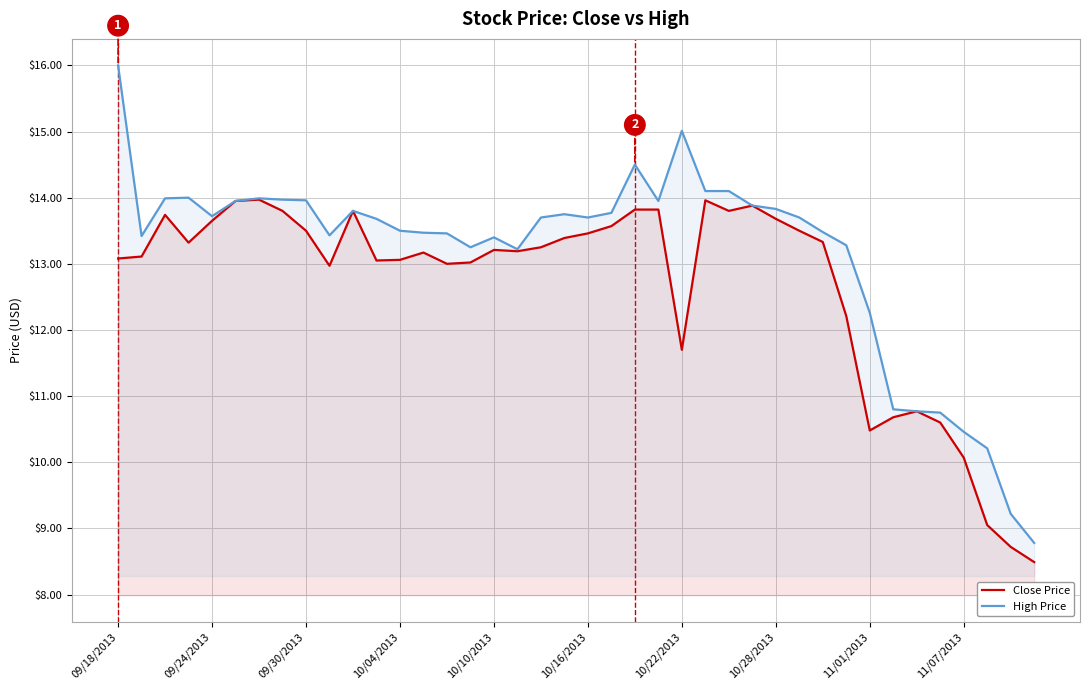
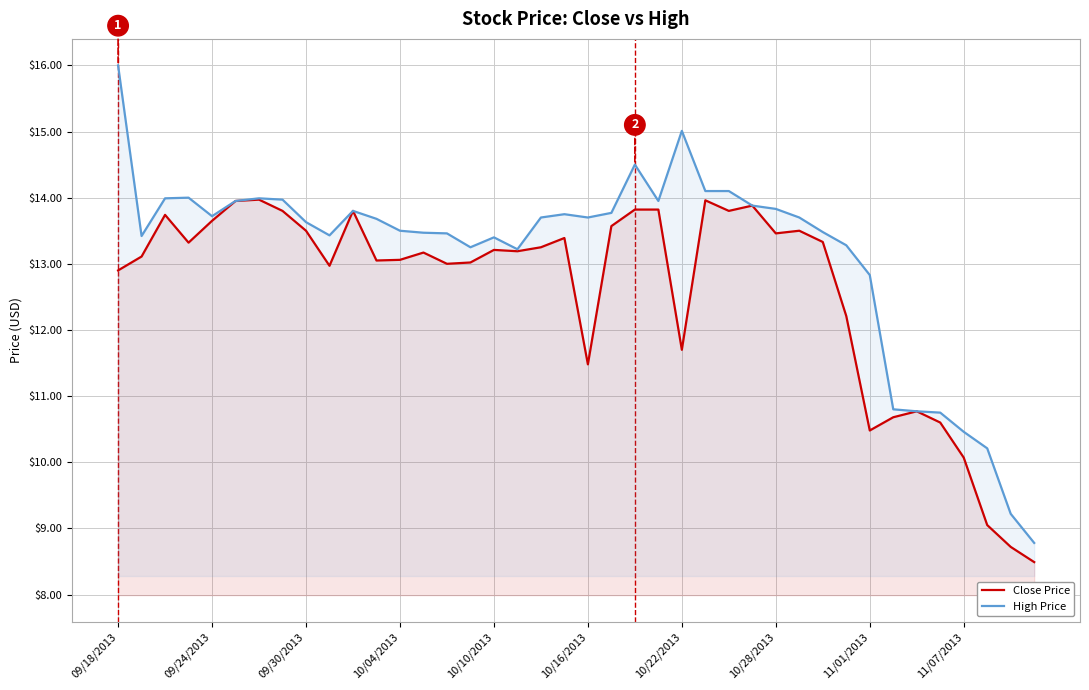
  {
    "Close Price": {
-     "09/18/2013": "$13.1",
+     "09/18/2013": "$12.9",
      "09/24/2013": "$13.7",
      "09/30/2013": "$13.5",
      "10/04/2013": "$13.1",
      "10/10/2013": "$13.2",
-     "10/16/2013": "$13.5",
+     "10/16/2013": "$11.5",
      "10/22/2013": "$11.7",
-     "10/28/2013": "$13.7",
+     "10/28/2013": "$13.5",
      "11/01/2013": "$10.5",
      "11/07/2013": "$10.1"
    },
    "High Price": {
      "09/24/2013": "$13.7",
-     "09/30/2013": "$14.0",
+     "09/30/2013": "$13.6",
      "10/04/2013": "$13.5",
      "10/10/2013": "$13.4",
      "10/16/2013": "$13.7",
      "10/22/2013": "$15.0",
      "10/28/2013": "$13.8",
-     "11/01/2013": "$12.3",
+     "11/01/2013": "$12.8",
      "11/07/2013": "$10.5"
    }
  }
